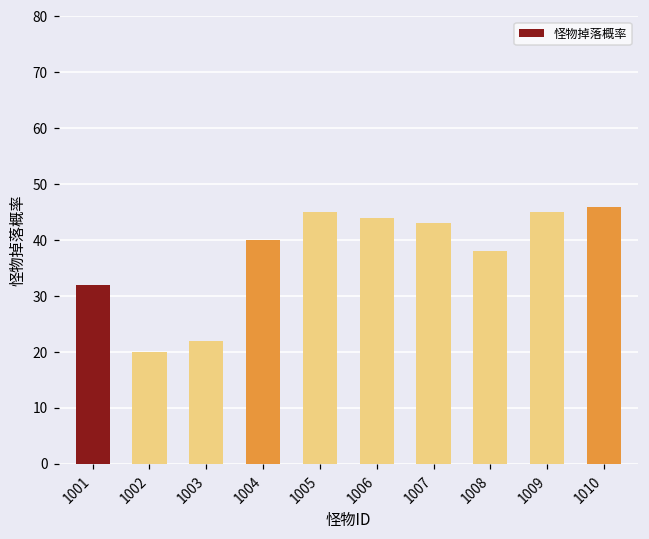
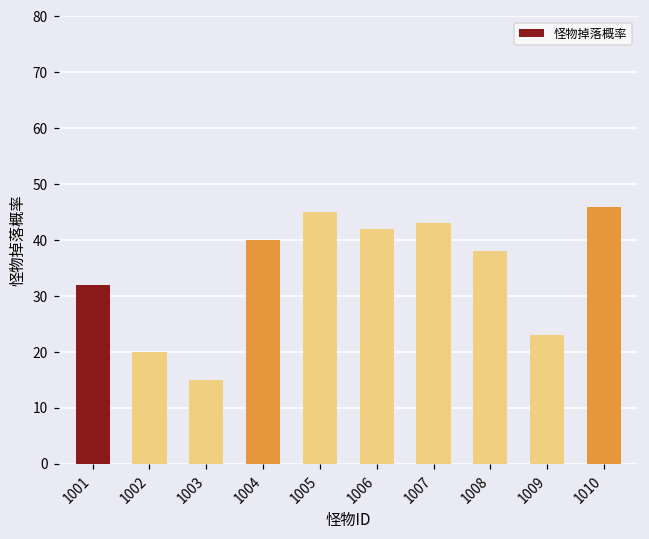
  {
    "1001": 32,
    "1002": 20,
-   "1003": 22,
+   "1003": 15,
    "1004": 40,
    "1005": 45,
-   "1006": 44,
+   "1006": 42,
    "1007": 43,
    "1008": 38,
-   "1009": 45,
+   "1009": 23,
    "1010": 46
  }
